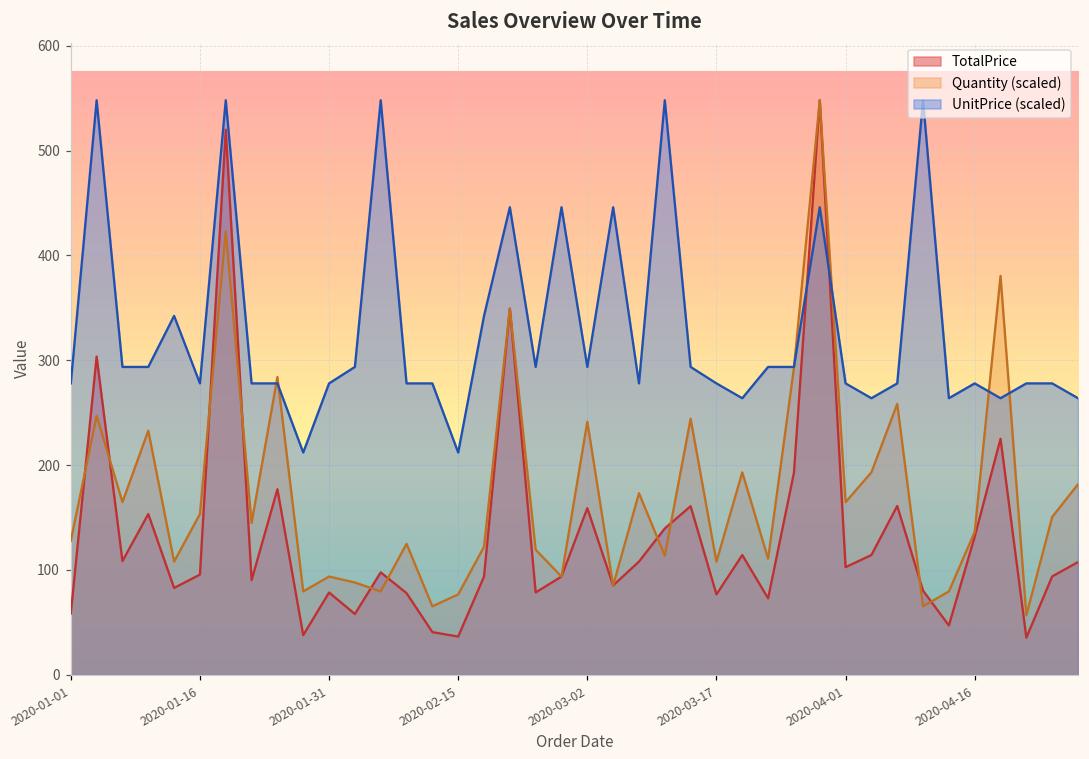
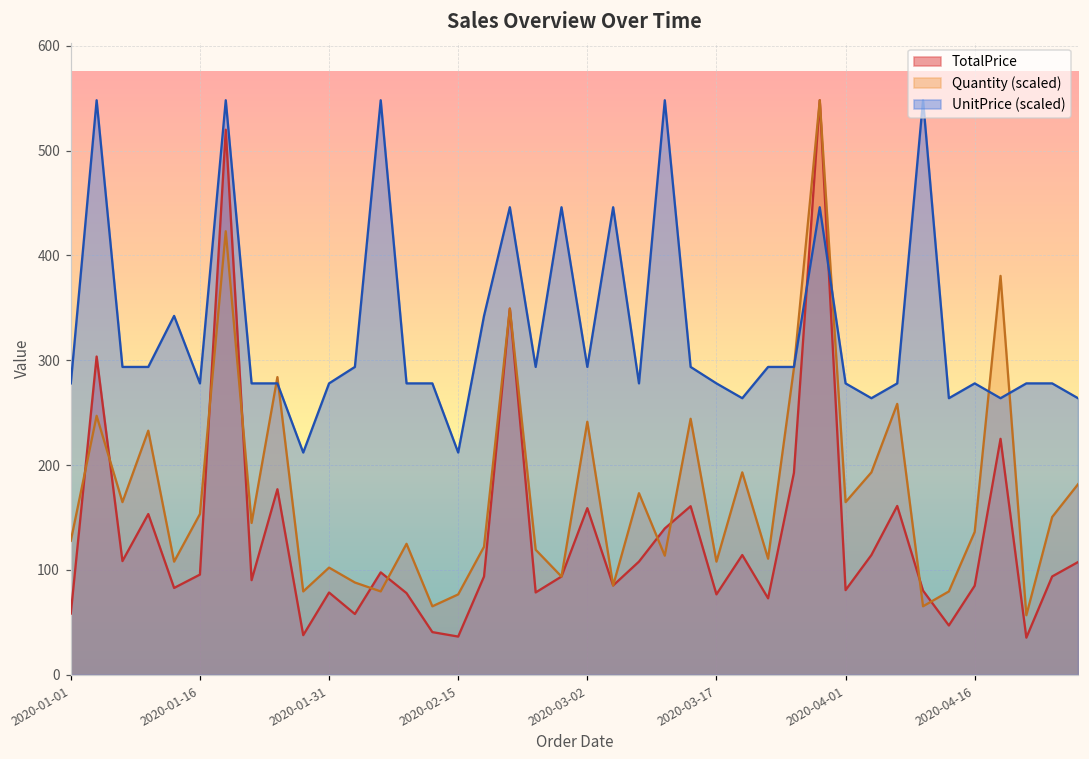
  {
    "TotalPrice": {
      "2020-01-01": 60,
      "2020-01-16": 100,
      "2020-01-31": 80,
      "2020-02-15": 40,
      "2020-03-02": 160,
      "2020-03-17": 80,
-     "2020-04-01": 100,
-     "2020-04-16": 130
+     "2020-04-01": 80,
+     "2020-04-16": 80
    },
    "Quantity (scaled)": {
      "2020-01-01": 130,
      "2020-01-16": 150,
-     "2020-01-31": 90,
+     "2020-01-31": 100,
      "2020-02-15": 80,
      "2020-03-02": 240,
      "2020-03-17": 110,
      "2020-04-01": 160,
      "2020-04-16": 140
    },
    "UnitPrice (scaled)": {
      "2020-01-01": 280,
      "2020-01-16": 280,
      "2020-01-31": 280,
      "2020-02-15": 210,
      "2020-03-02": 290,
      "2020-03-17": 280,
      "2020-04-01": 280,
      "2020-04-16": 280
    }
  }
